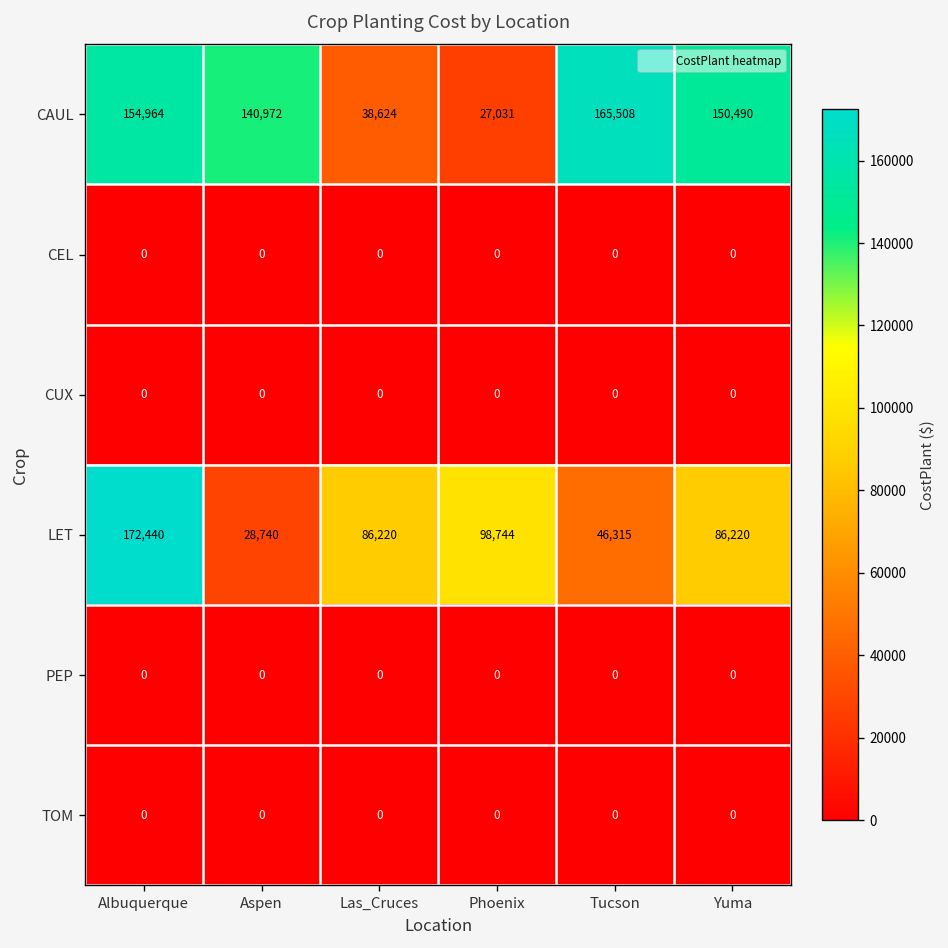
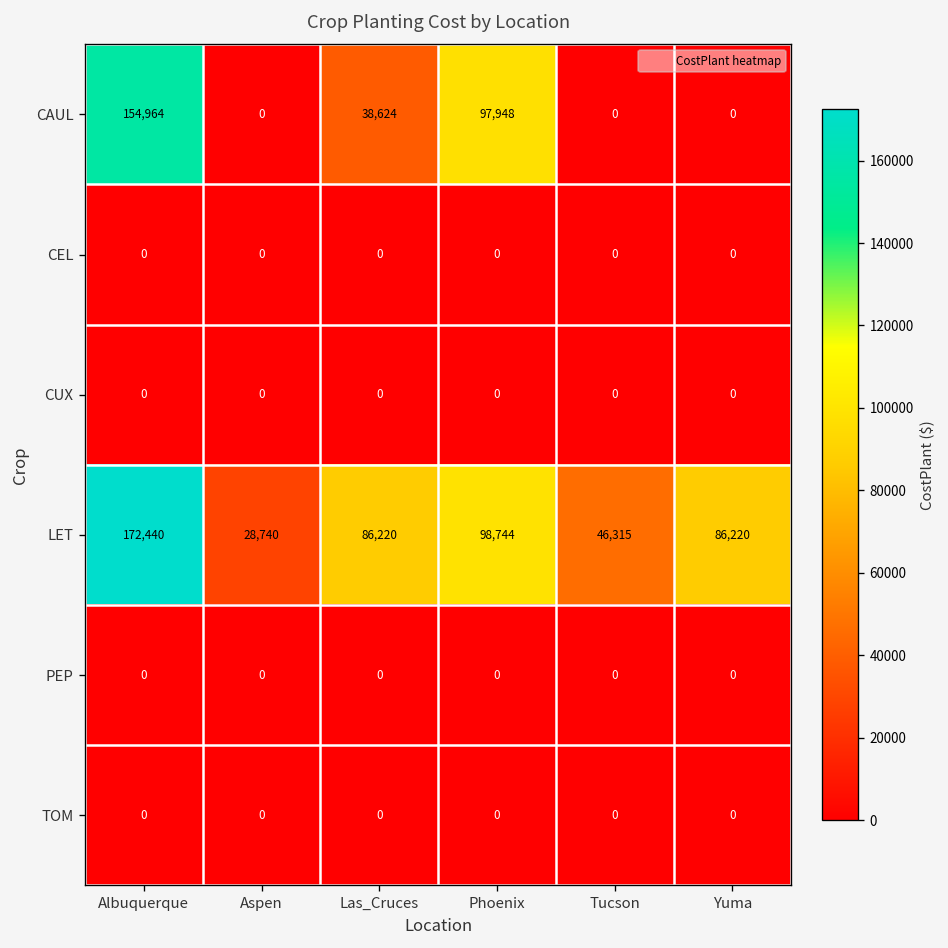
  {
    "CAUL": {
      "Albuquerque": "154,964",
-     "Aspen": "140,972",
+     "Aspen": "0",
      "Las_Cruces": "38,624",
-     "Phoenix": "27,031",
-     "Tucson": "165,508",
-     "Yuma": "150,490"
+     "Phoenix": "97,948",
+     "Tucson": "0",
+     "Yuma": "0"
    },
    "CEL": {
      "Albuquerque": "0",
      "Aspen": "0",
      "Las_Cruces": "0",
      "Phoenix": "0",
      "Tucson": "0",
      "Yuma": "0"
    },
    "CUX": {
      "Albuquerque": "0",
      "Aspen": "0",
      "Las_Cruces": "0",
      "Phoenix": "0",
      "Tucson": "0",
      "Yuma": "0"
    },
    "LET": {
      "Albuquerque": "172,440",
      "Aspen": "28,740",
      "Las_Cruces": "86,220",
      "Phoenix": "98,744",
      "Tucson": "46,315",
      "Yuma": "86,220"
    },
    "PEP": {
      "Albuquerque": "0",
      "Aspen": "0",
      "Las_Cruces": "0",
      "Phoenix": "0",
      "Tucson": "0",
      "Yuma": "0"
    },
    "TOM": {
      "Albuquerque": "0",
      "Aspen": "0",
      "Las_Cruces": "0",
      "Phoenix": "0",
      "Tucson": "0",
      "Yuma": "0"
    }
  }
